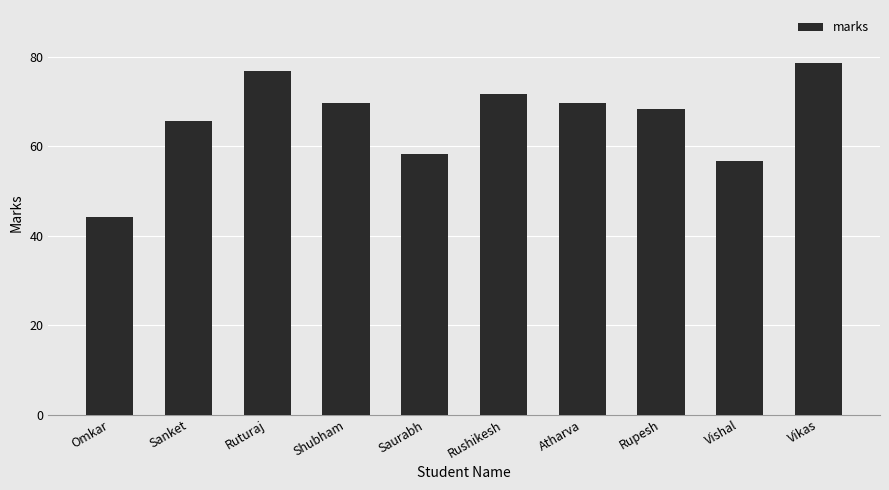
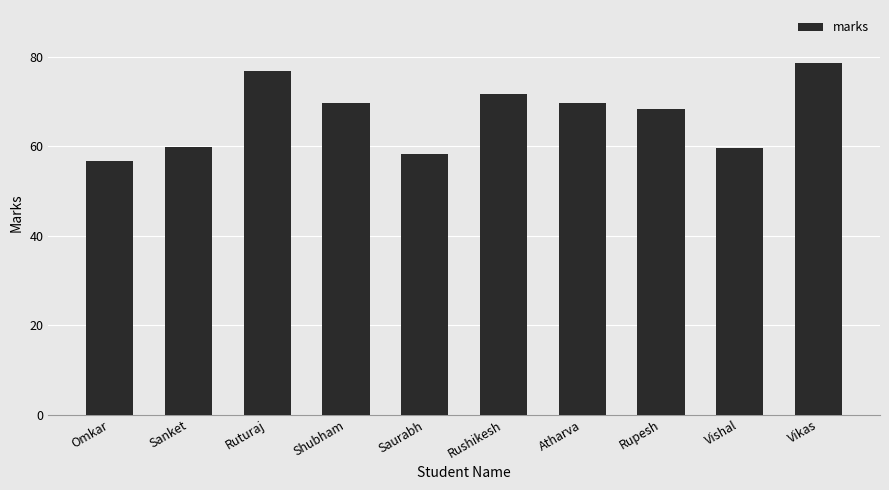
  {
-   "Omkar": 44,
-   "Sanket": 66,
+   "Omkar": 57,
+   "Sanket": 60,
    "Ruturaj": 77,
    "Shubham": 70,
    "Saurabh": 58,
    "Rushikesh": 72,
    "Atharva": 70,
    "Rupesh": 68,
-   "Vishal": 57,
+   "Vishal": 60,
    "Vikas": 79
  }
